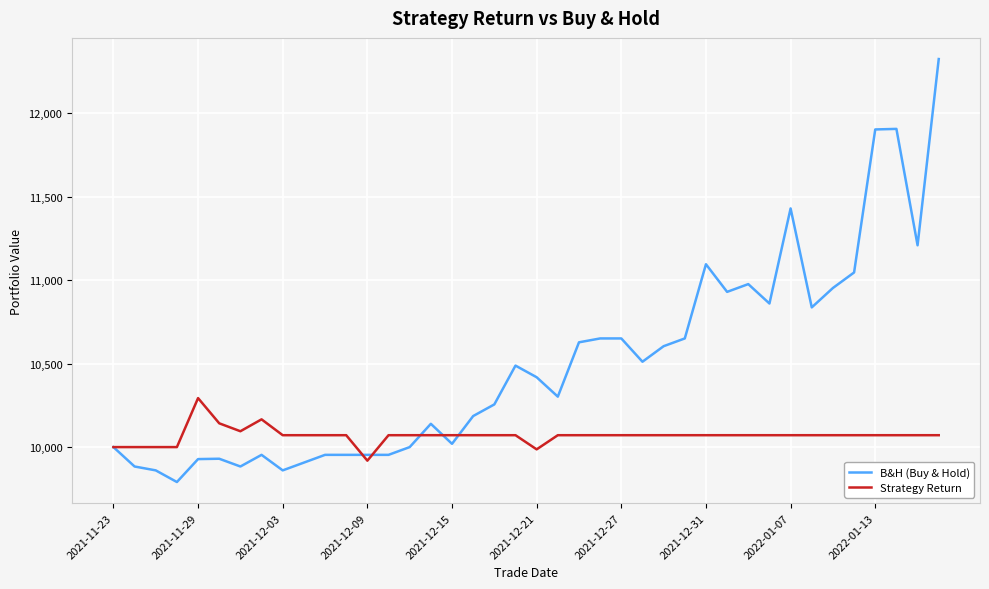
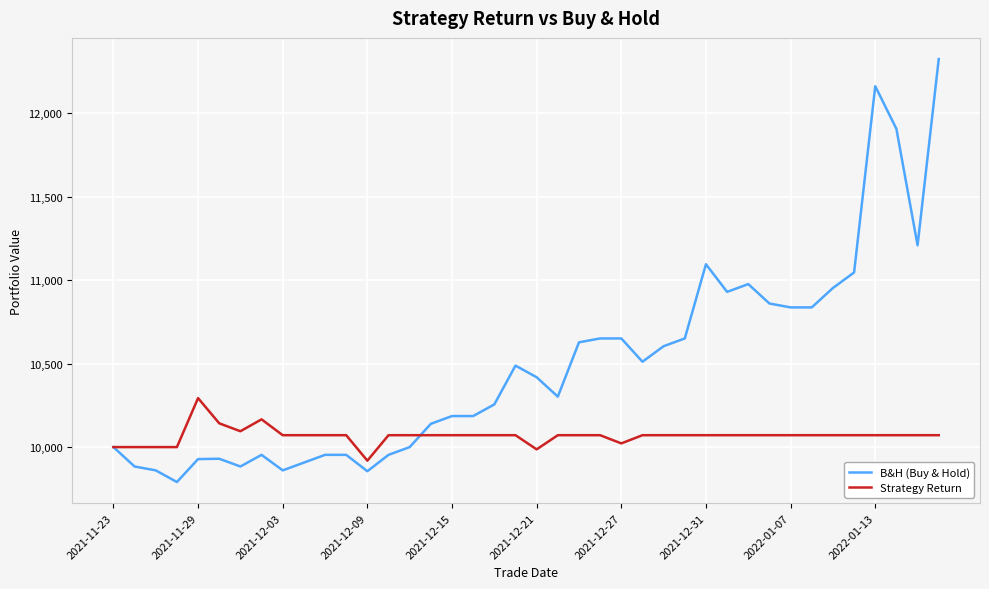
  {
    "B&H (Buy & Hold)": {
      "2021-11-29": "9,930",
      "2021-12-03": "9,860",
-     "2021-12-09": "9,950",
-     "2021-12-15": "10,020",
+     "2021-12-09": "9,860",
+     "2021-12-15": "10,190",
      "2021-12-21": "10,420",
      "2021-12-27": "10,650",
      "2021-12-31": "11,100",
-     "2022-01-07": "11,430",
-     "2022-01-13": "11,900"
+     "2022-01-07": "10,840",
+     "2022-01-13": "12,160"
    },
    "Strategy Return": {
      "2021-11-29": "10,290",
      "2021-12-03": "10,070",
      "2021-12-09": "9,920",
      "2021-12-15": "10,070",
      "2021-12-21": "9,990",
-     "2021-12-27": "10,070",
+     "2021-12-27": "10,020",
      "2021-12-31": "10,070",
      "2022-01-07": "10,070",
      "2022-01-13": "10,070"
    }
  }
